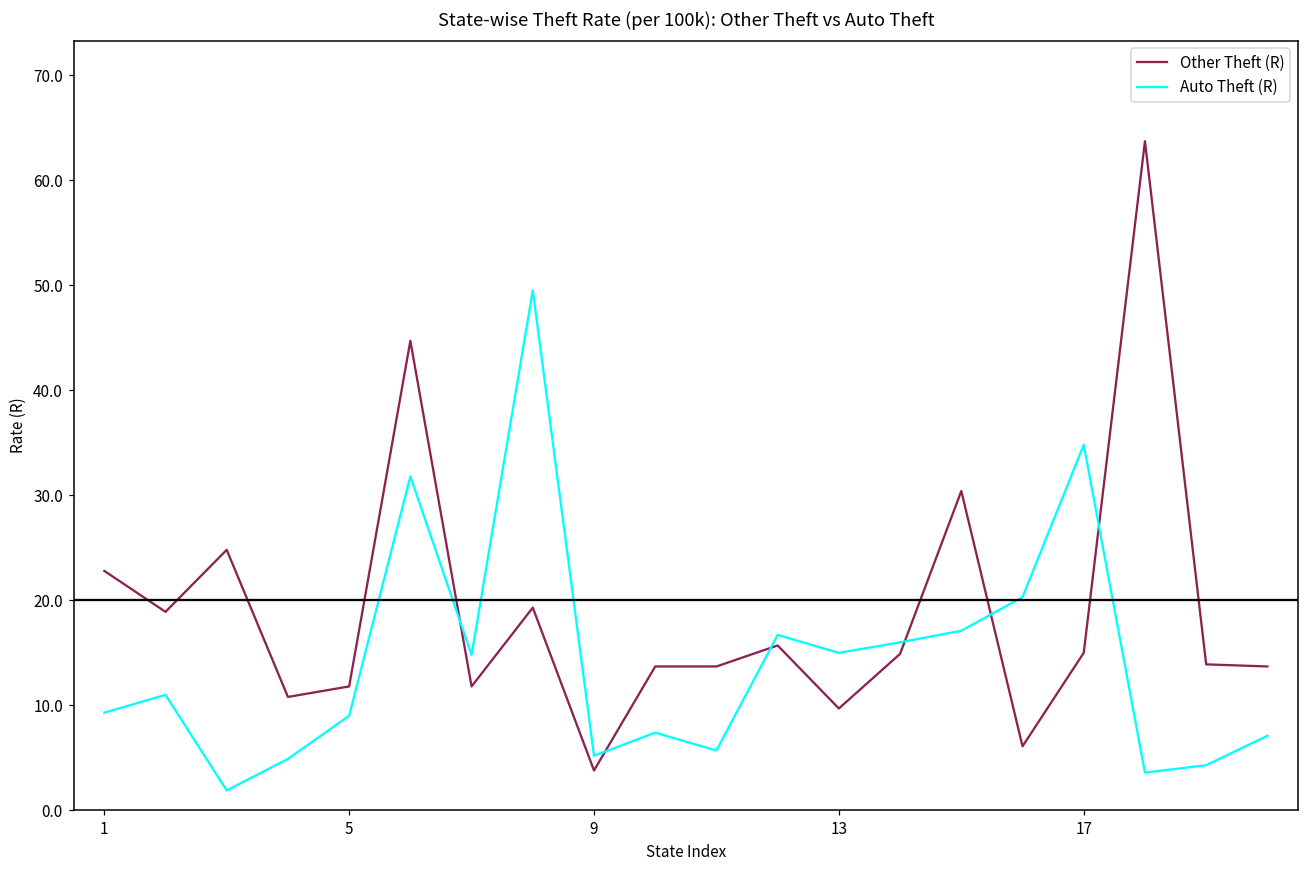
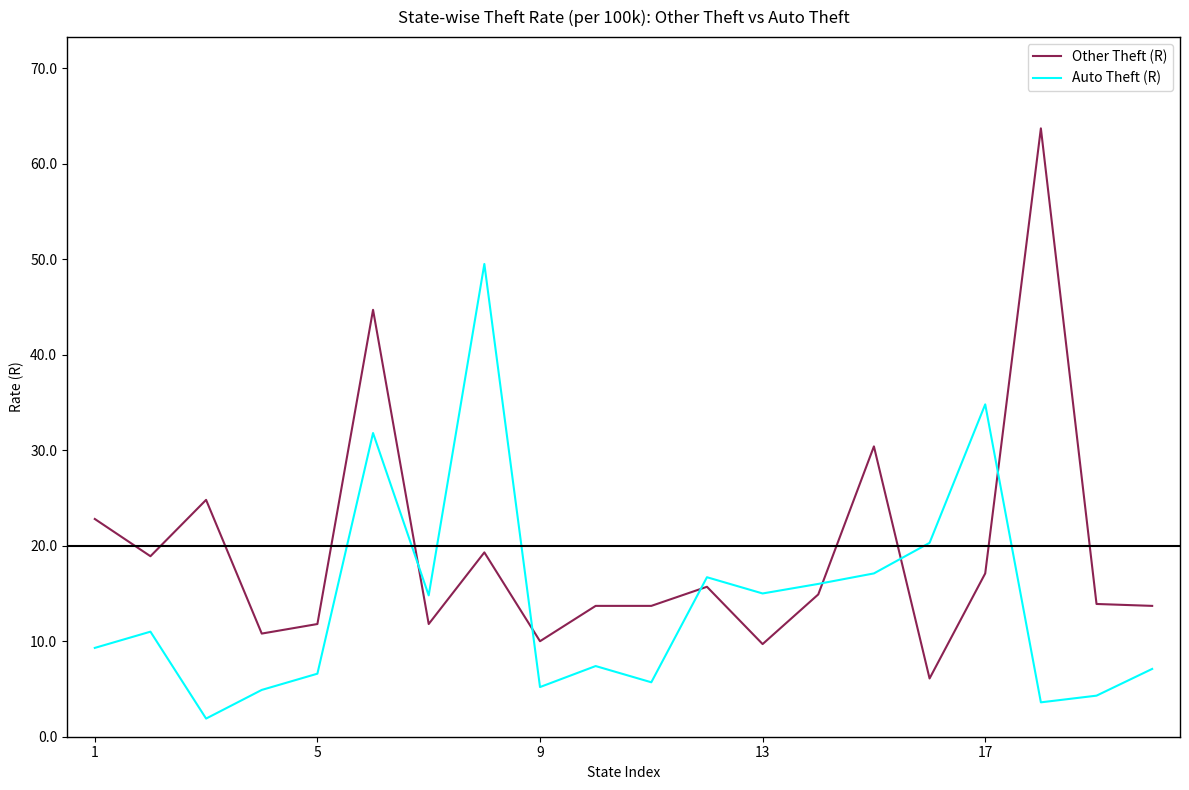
  {
    "Other Theft (R)": {
      "1": 23,
      "5": 12,
-     "9": 4,
+     "9": 10,
      "13": 10,
-     "17": 15
+     "17": 17
    },
    "Auto Theft (R)": {
      "1": 9,
-     "5": 9,
+     "5": 7,
      "9": 5,
      "13": 15,
      "17": 35
    }
  }
